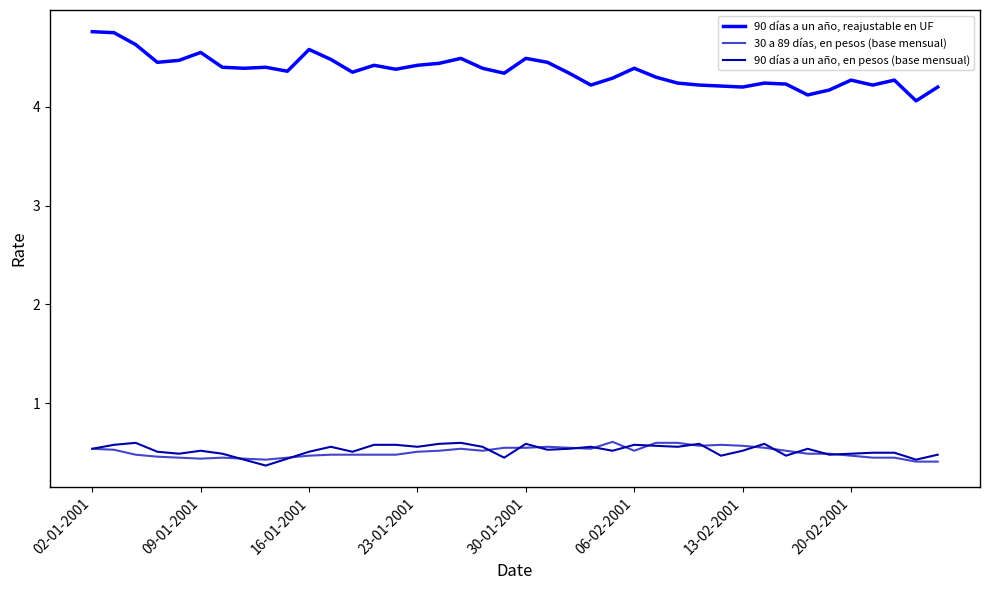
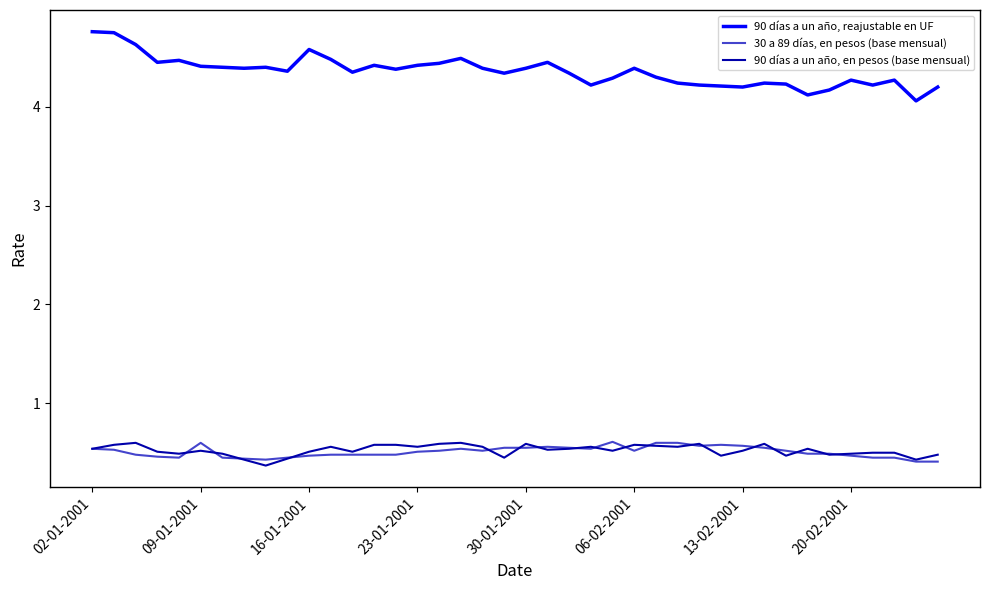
  {
    "90 días a un año, reajustable en UF": {
      "02-01-2001": 4.8,
-     "09-01-2001": 4.6,
+     "09-01-2001": 4.4,
      "16-01-2001": 4.6,
      "23-01-2001": 4.4,
-     "30-01-2001": 4.5,
+     "30-01-2001": 4.4,
      "06-02-2001": 4.4,
      "13-02-2001": 4.2,
      "20-02-2001": 4.3
    },
    "30 a 89 días, en pesos (base mensual)": {
-     "09-01-2001": 0.4,
+     "09-01-2001": 0.6,
      "16-01-2001": 0.5,
      "23-01-2001": 0.5,
      "30-01-2001": 0.6,
      "06-02-2001": 0.5,
      "13-02-2001": 0.6
    },
    "90 días a un año, en pesos (base mensual)": {
      "09-01-2001": 0.5,
      "16-01-2001": 0.5,
      "23-01-2001": 0.6,
      "30-01-2001": 0.6,
      "06-02-2001": 0.6,
      "13-02-2001": 0.5
    }
  }
